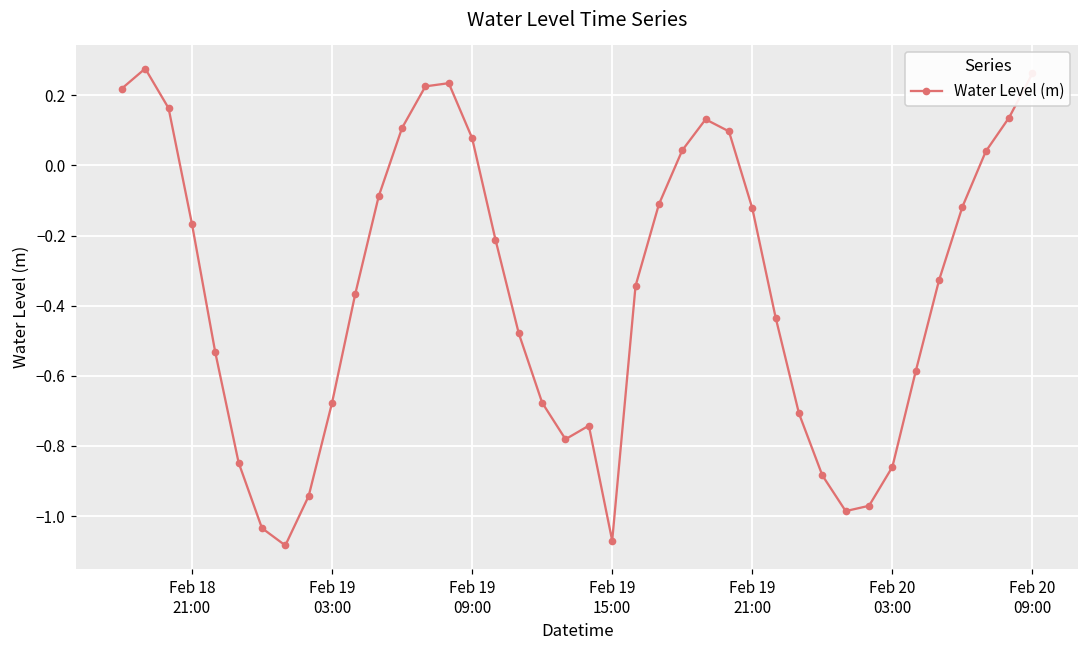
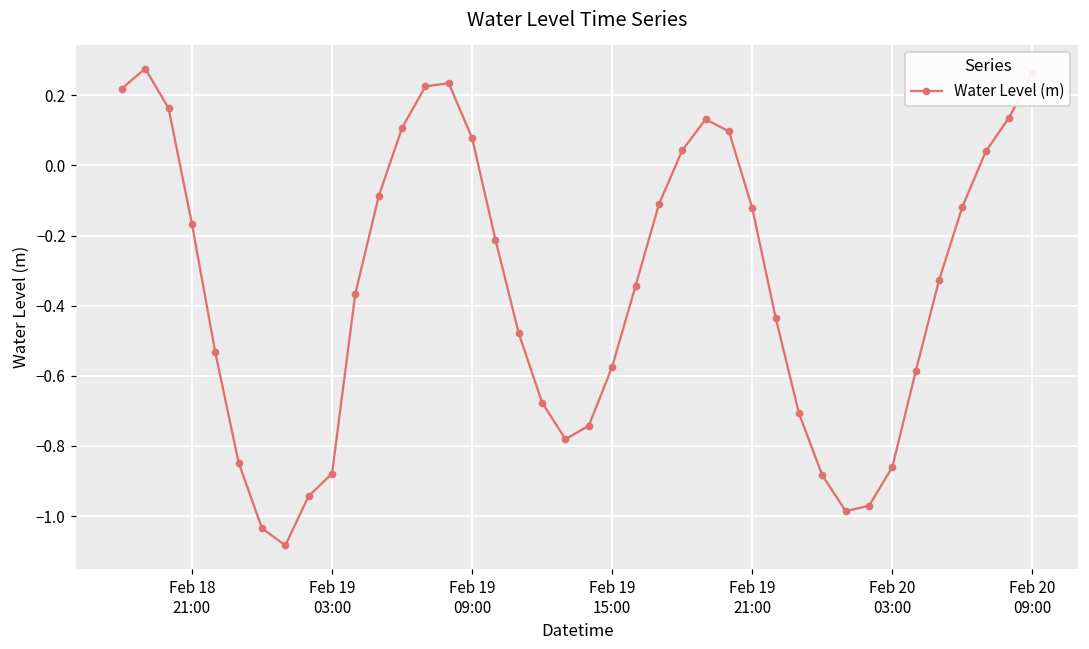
  {
    "Feb 18 21:00": -0.17,
-   "Feb 19 03:00": -0.68,
+   "Feb 19 03:00": -0.88,
    "Feb 19 09:00": 0.08,
-   "Feb 19 15:00": -1.07,
+   "Feb 19 15:00": -0.57,
    "Feb 19 21:00": -0.12,
    "Feb 20 03:00": -0.86
  }
